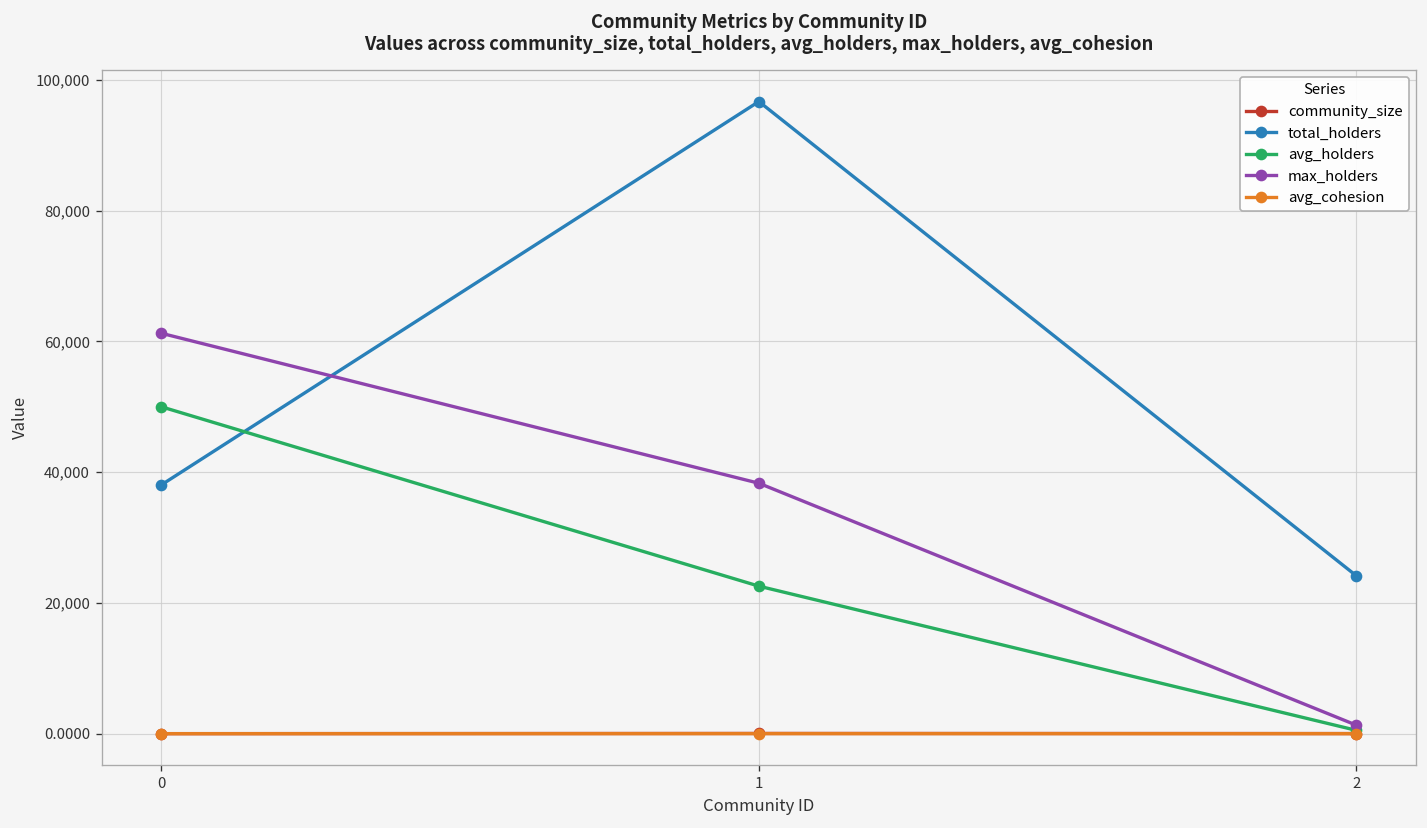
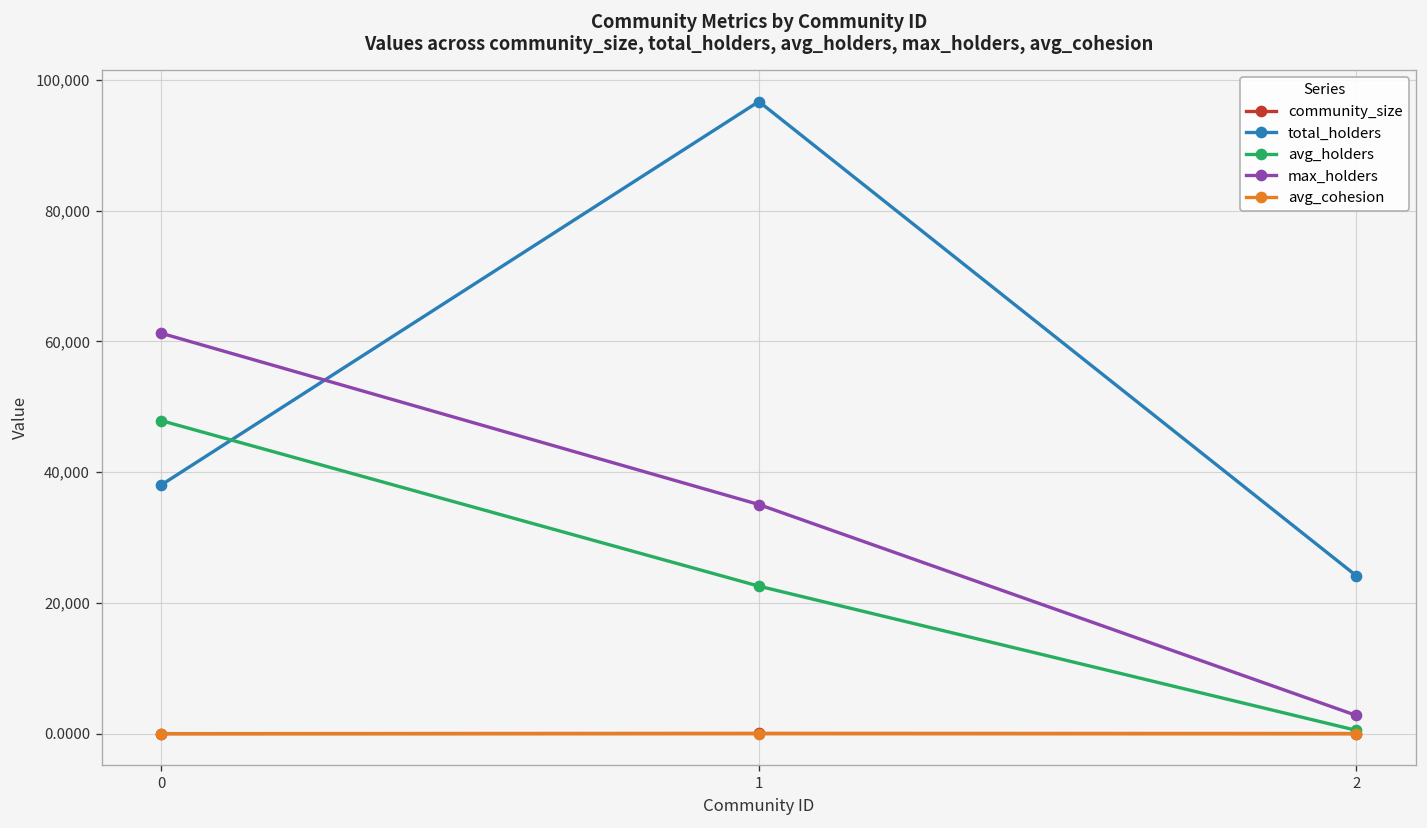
  {
    "avg_cohesion": {
      "0": "0",
      "1": "0",
      "2": "0"
    },
    "total_holders": {
      "0": "38,000",
      "1": "97,000",
      "2": "24,000"
    },
    "avg_holders": {
-     "0": "50,000",
+     "0": "48,000",
      "1": "23,000",
      "2": "1,000"
    },
    "max_holders": {
      "0": "61,000",
-     "1": "38,000",
-     "2": "1,000"
+     "1": "35,000",
+     "2": "3,000"
    }
  }
